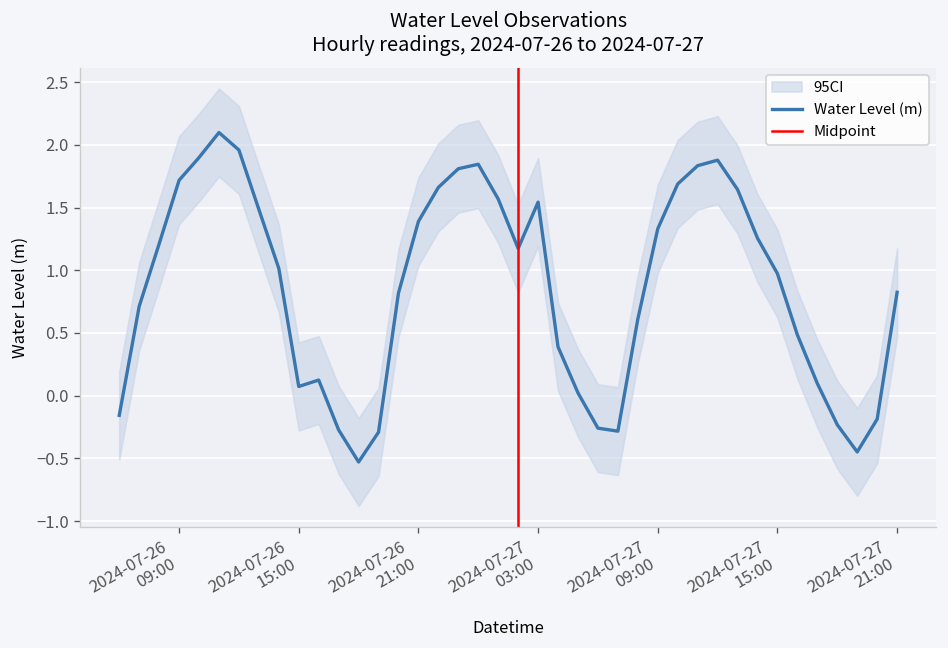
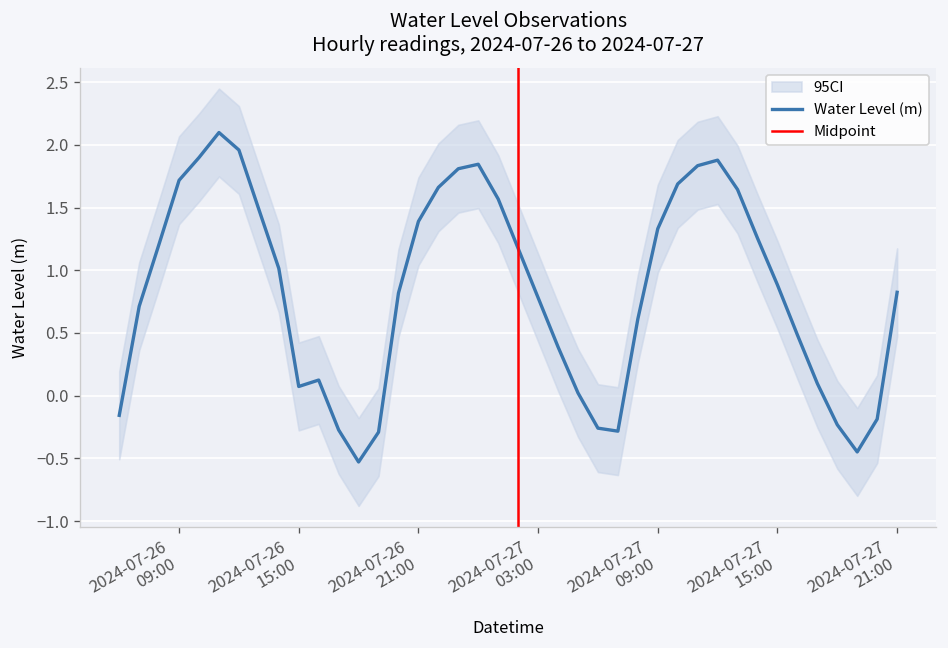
  {
    "Water Level (m)": {
      "2024-07-26 09:00": 1.72,
      "2024-07-26 15:00": 0.07,
      "2024-07-26 21:00": 1.39,
-     "2024-07-27 03:00": 1.54,
+     "2024-07-27 03:00": 0.78,
      "2024-07-27 09:00": 1.33,
-     "2024-07-27 15:00": 0.97,
+     "2024-07-27 15:00": 0.88,
      "2024-07-27 21:00": 0.82
    }
  }
